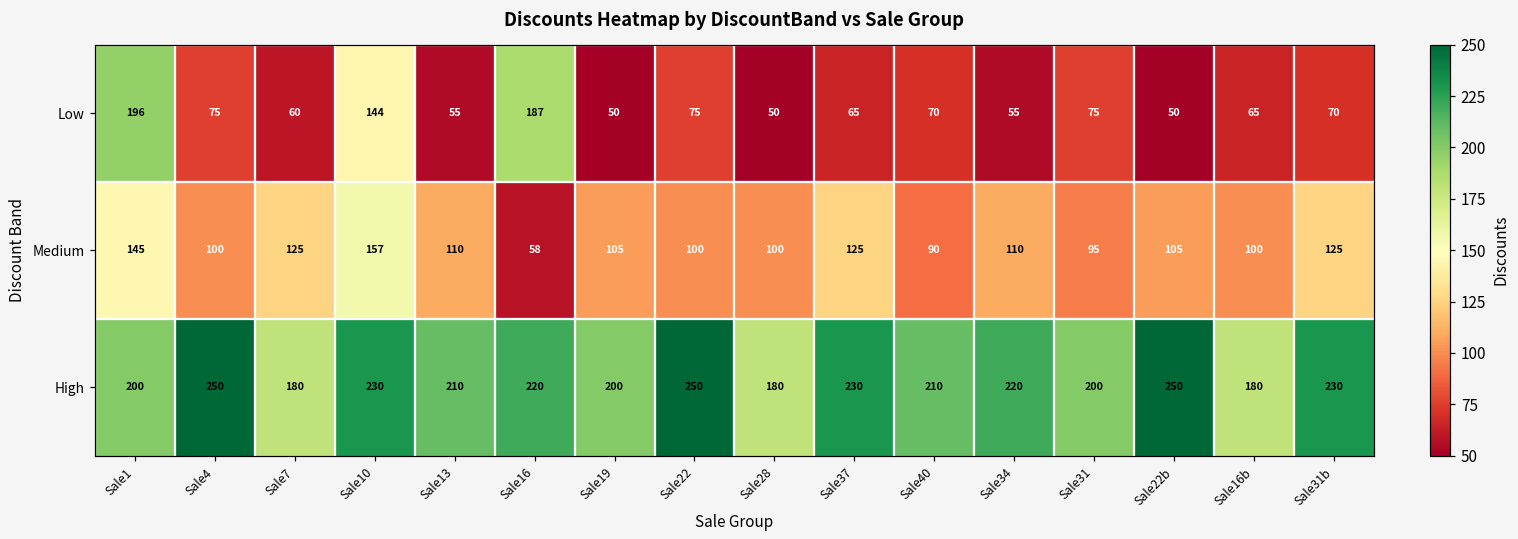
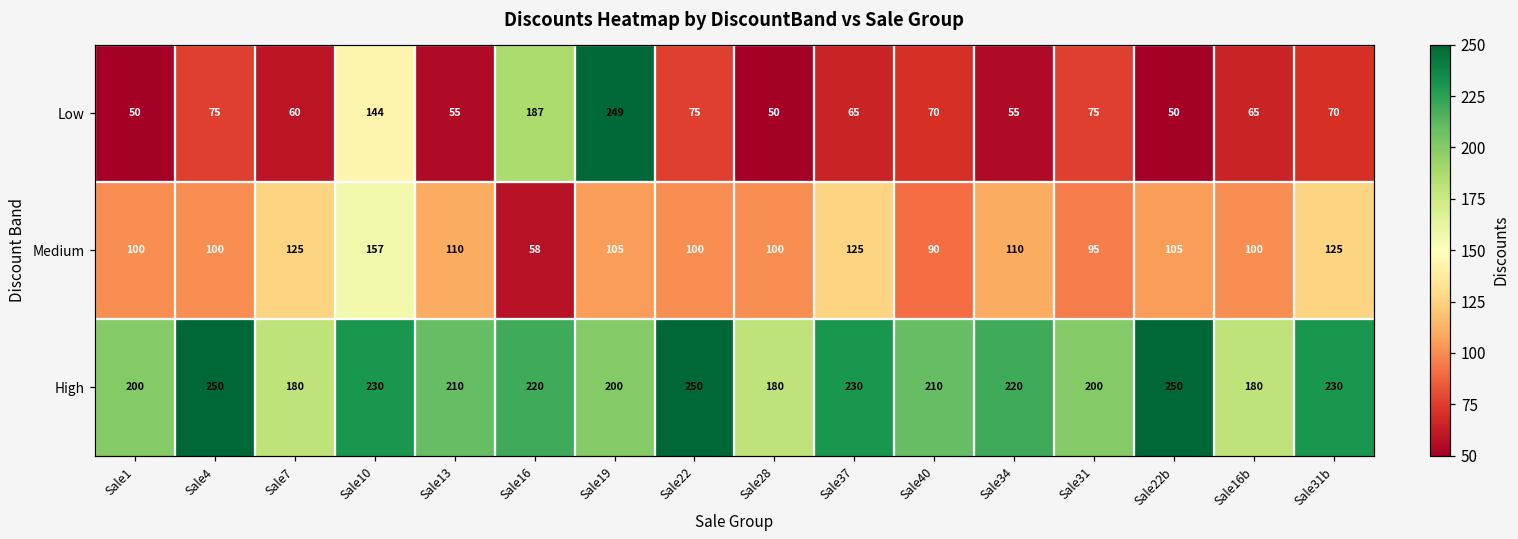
  {
    "Low": {
-     "Sale1": 196,
+     "Sale1": 50,
      "Sale4": 75,
      "Sale7": 60,
      "Sale10": 144,
      "Sale13": 55,
      "Sale16": 187,
-     "Sale19": 50,
+     "Sale19": 249,
      "Sale22": 75,
      "Sale28": 50,
      "Sale37": 65,
      "Sale40": 70,
      "Sale34": 55,
      "Sale31": 75,
      "Sale22b": 50,
      "Sale16b": 65,
      "Sale31b": 70
    },
    "Medium": {
-     "Sale1": 145,
+     "Sale1": 100,
      "Sale4": 100,
      "Sale7": 125,
      "Sale10": 157,
      "Sale13": 110,
      "Sale16": 58,
      "Sale19": 105,
      "Sale22": 100,
      "Sale28": 100,
      "Sale37": 125,
      "Sale40": 90,
      "Sale34": 110,
      "Sale31": 95,
      "Sale22b": 105,
      "Sale16b": 100,
      "Sale31b": 125
    },
    "High": {
      "Sale1": 200,
      "Sale4": 250,
      "Sale7": 180,
      "Sale10": 230,
      "Sale13": 210,
      "Sale16": 220,
      "Sale19": 200,
      "Sale22": 250,
      "Sale28": 180,
      "Sale37": 230,
      "Sale40": 210,
      "Sale34": 220,
      "Sale31": 200,
      "Sale22b": 250,
      "Sale16b": 180,
      "Sale31b": 230
    }
  }
